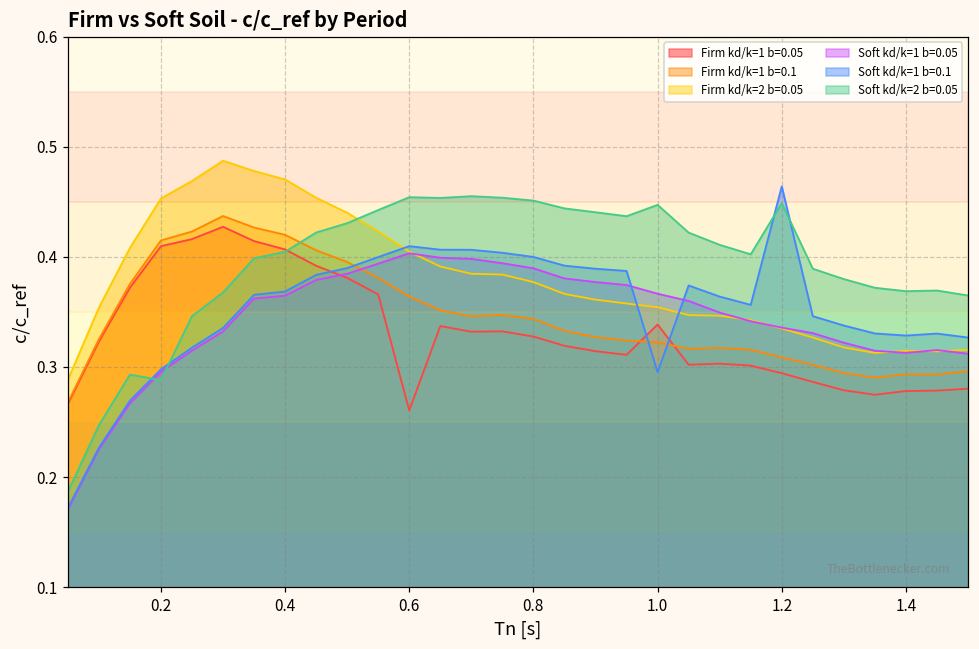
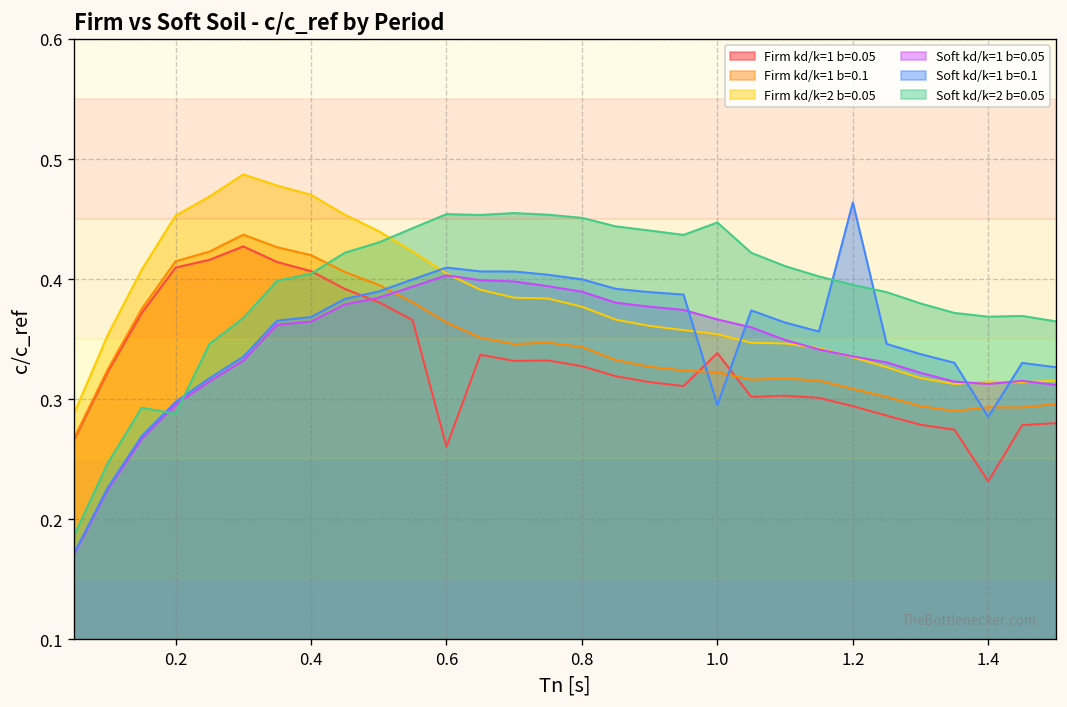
  {
    "Firm kd/k=1 b=0.05": {
      "0.2": 0.410,
      "0.6": 0.261,
      "0.8": 0.328,
      "1.0": 0.339,
      "1.2": 0.294,
-     "1.4": 0.278
+     "1.4": 0.232
    },
    "Soft kd/k=1 b=0.05": {
      "0.4": 0.365,
      "0.8": 0.390,
      "1.0": 0.367
    },
    "Soft kd/k=1 b=0.1": {
      "0.4": 0.369,
      "0.6": 0.410,
      "0.8": 0.400,
      "1.0": 0.295,
      "1.2": 0.464,
-     "1.4": 0.329
+     "1.4": 0.285
    },
    "Soft kd/k=2 b=0.05": {
      "0.2": 0.288,
      "0.6": 0.454,
      "0.8": 0.451,
      "1.0": 0.447,
-     "1.2": 0.449,
+     "1.2": 0.395,
      "1.4": 0.369
    }
  }
